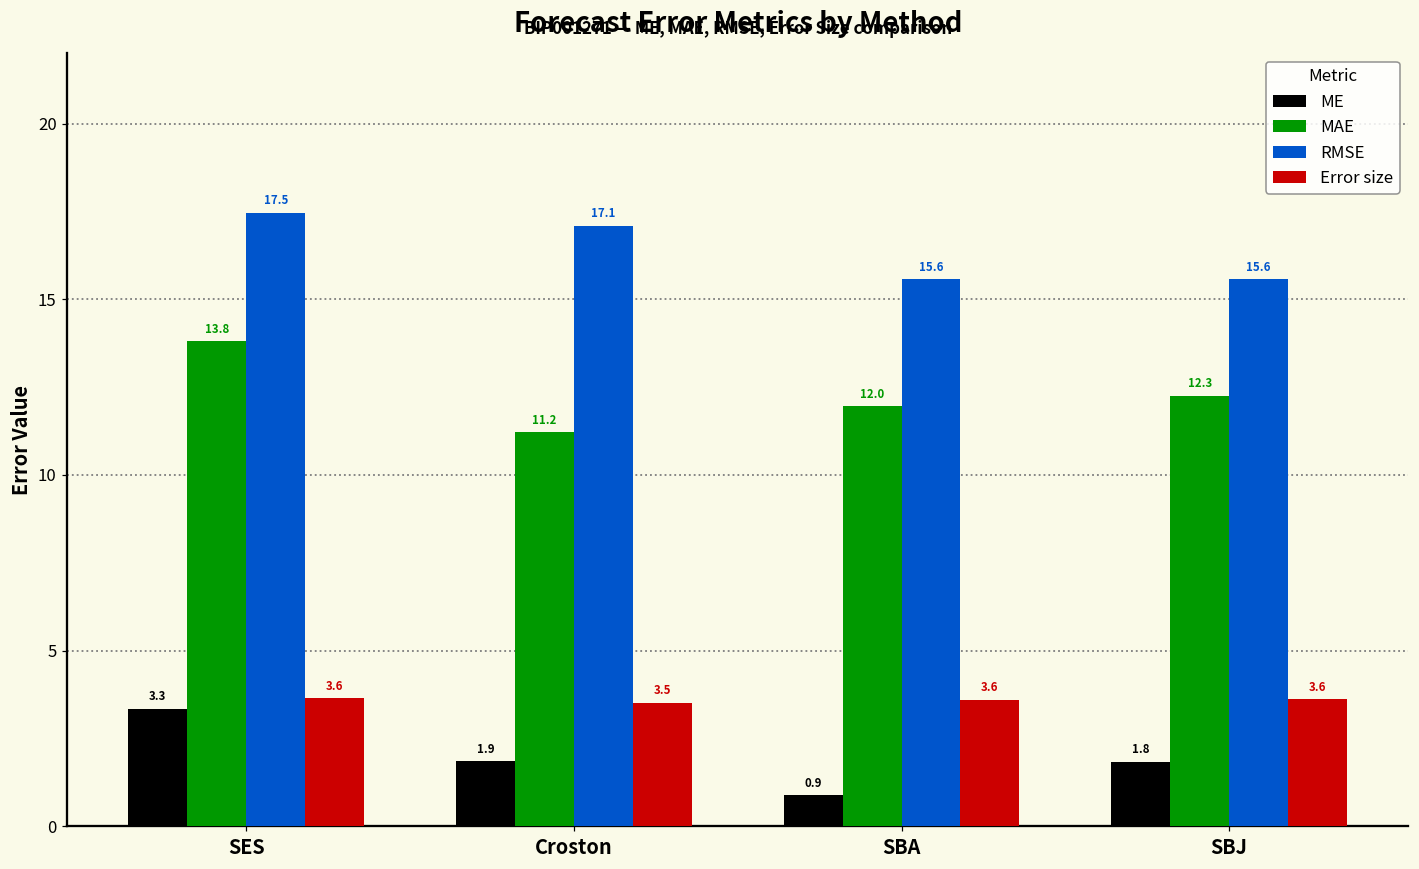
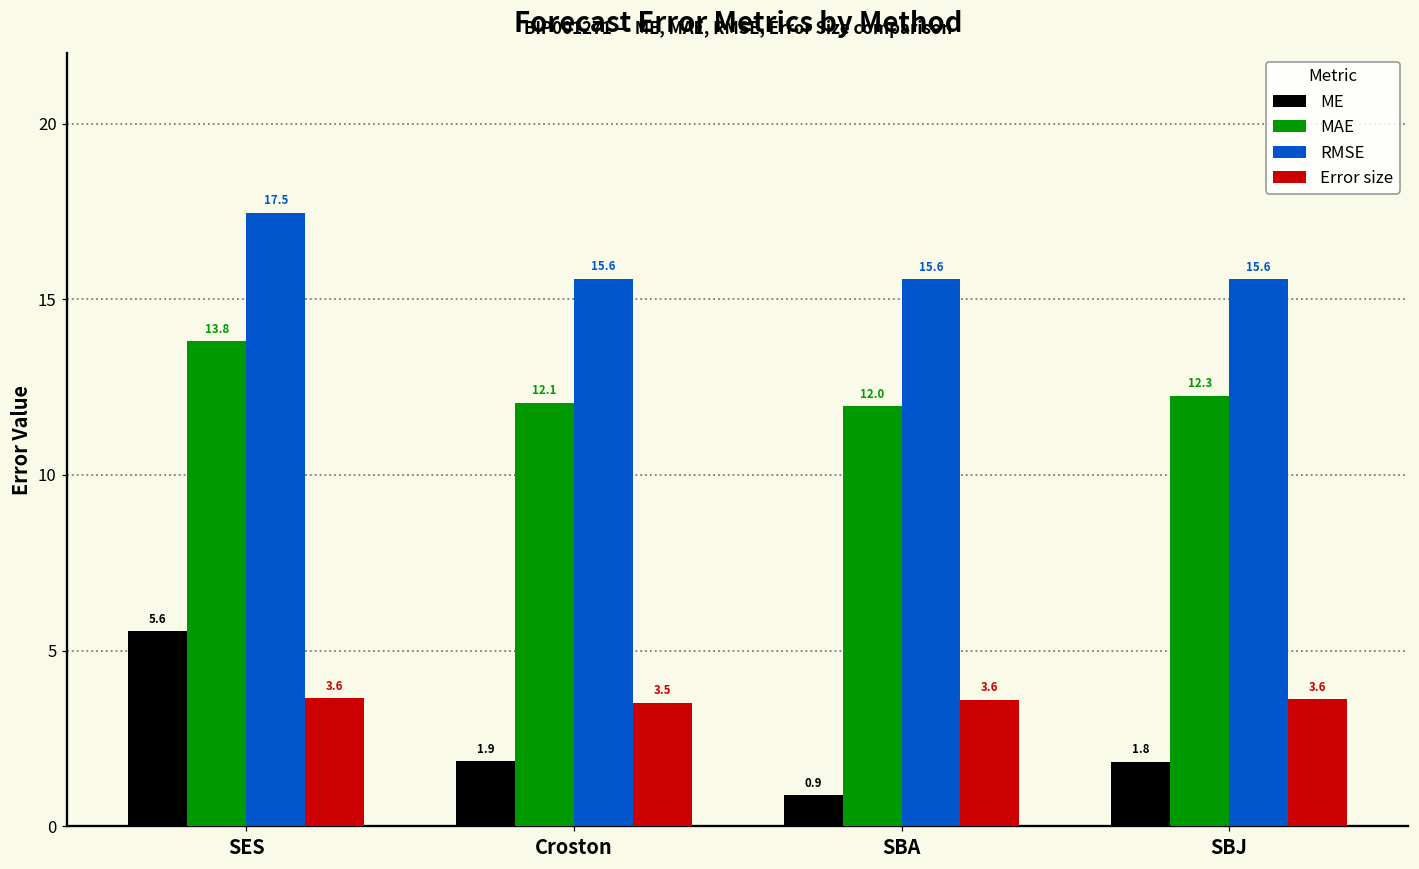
  {
    "ME": {
-     "SES": 3.3,
+     "SES": 5.6,
      "Croston": 1.9,
      "SBA": 0.9,
      "SBJ": 1.8
    },
    "MAE": {
      "SES": 13.8,
-     "Croston": 11.2,
+     "Croston": 12.1,
      "SBA": 12.0,
      "SBJ": 12.3
    },
    "RMSE": {
      "SES": 17.5,
-     "Croston": 17.1,
+     "Croston": 15.6,
      "SBA": 15.6,
      "SBJ": 15.6
    },
    "Error size": {
      "SES": 3.6,
      "Croston": 3.5,
      "SBA": 3.6,
      "SBJ": 3.6
    }
  }
